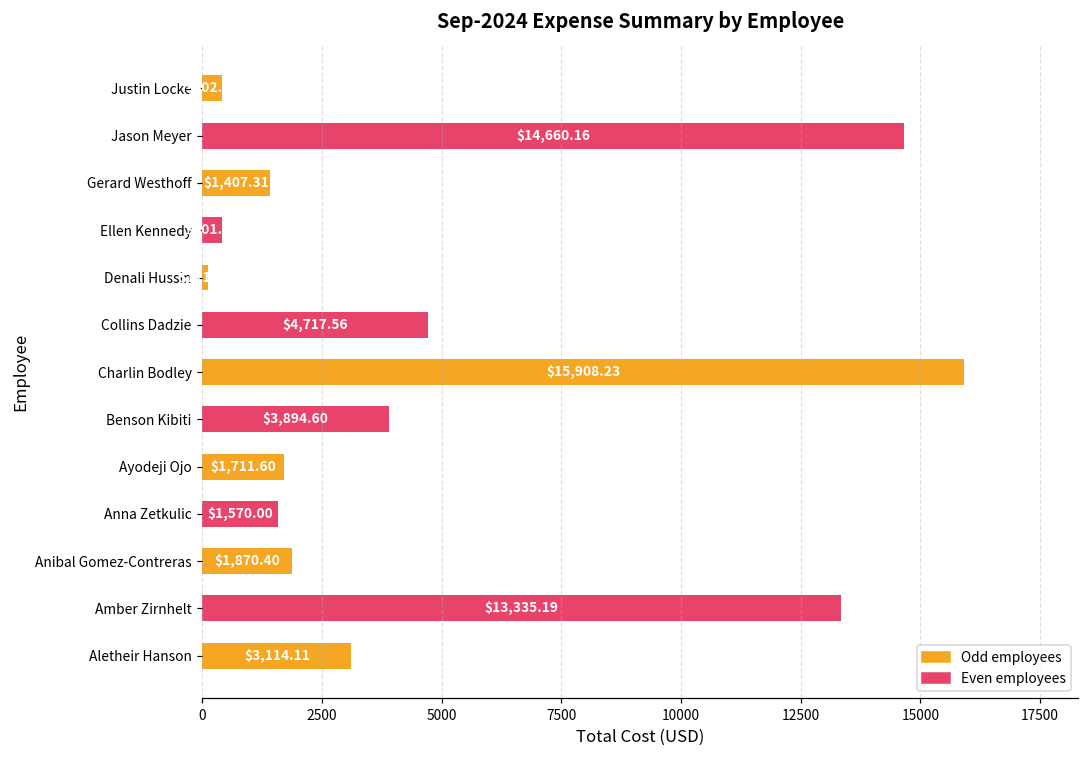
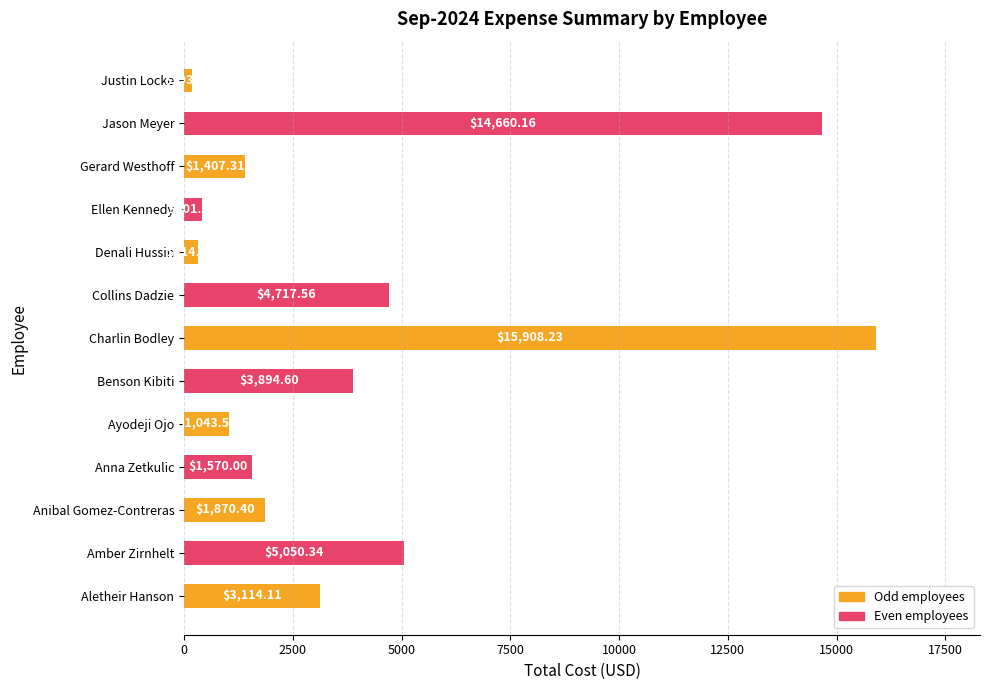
  {
-   "Justin Locke": "400",
+   "Justin Locke": "200",
    "Jason Meyer": "$14,660.16",
    "Gerard Westhoff": "$1,407.31",
-   "Denali Hussin": "100",
+   "Denali Hussin": "300",
    "Collins Dadzie": "$4,717.56",
    "Charlin Bodley": "$15,908.23",
    "Benson Kibiti": "$3,894.60",
-   "Ayodeji Ojo": "$1,711.60",
+   "Ayodeji Ojo": "$1,043.50",
    "Anna Zetkulic": "$1,570.00",
    "Anibal Gomez-Contreras": "$1,870.40",
-   "Amber Zirnhelt": "$13,335.19",
+   "Amber Zirnhelt": "$5,050.34",
    "Aletheir Hanson": "$3,114.11"
  }
